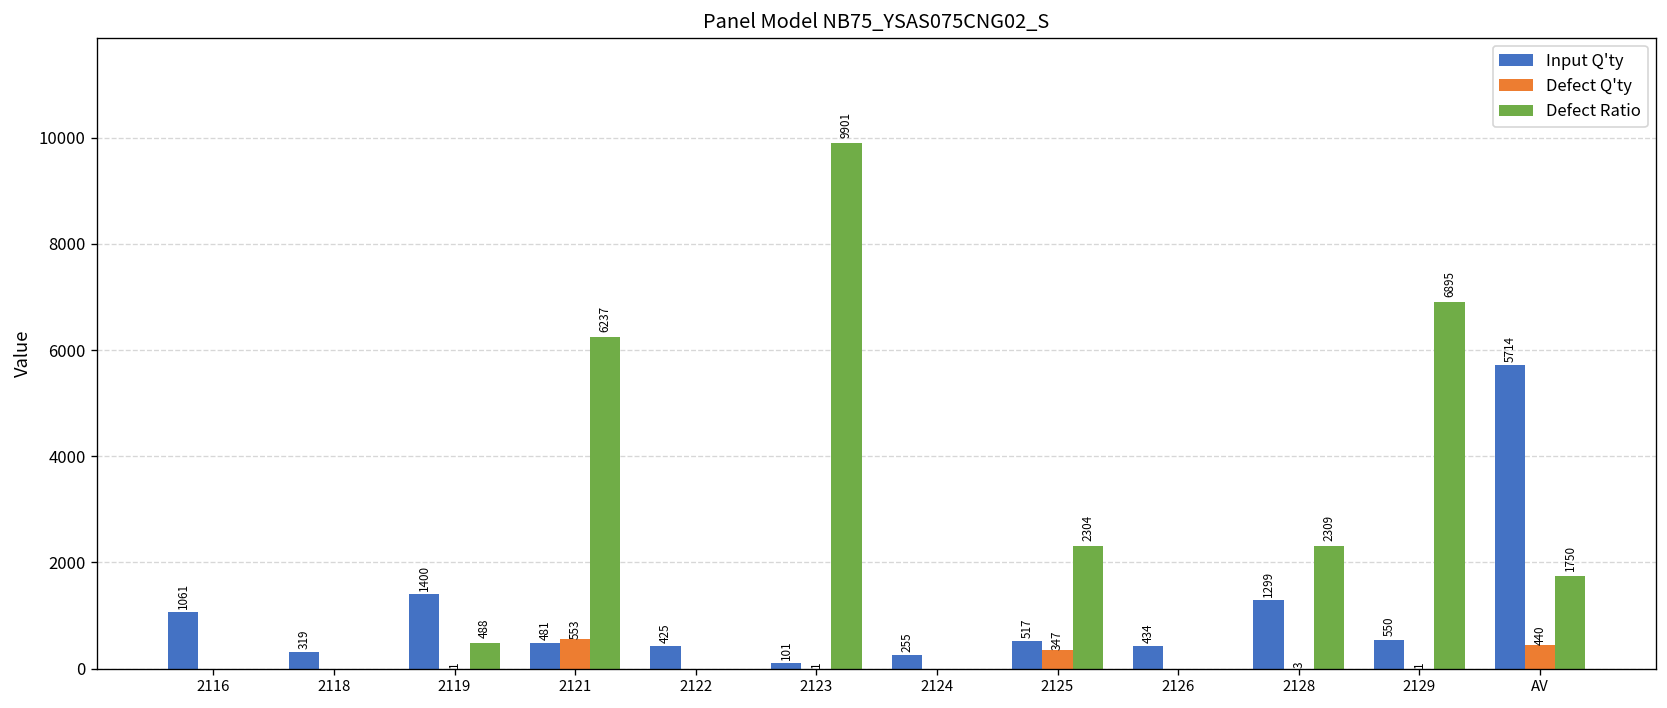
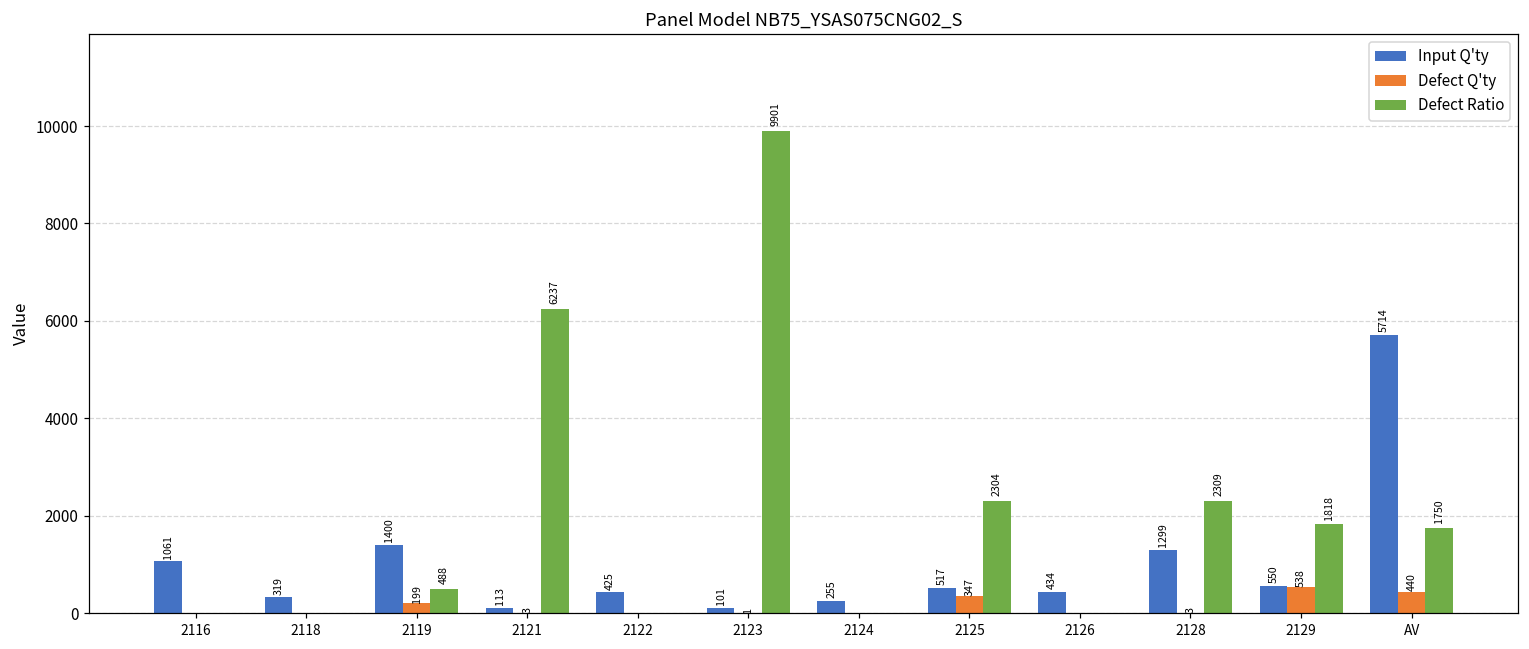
  {
    "Input Q'ty": {
      "2116": 1061,
      "2118": 319,
      "2119": 1400,
-     "2121": 481,
+     "2121": 113,
      "2122": 425,
      "2123": 101,
      "2124": 255,
      "2125": 517,
      "2126": 434,
      "2128": 1299,
      "2129": 550,
      "AV": 5714
    },
    "Defect Q'ty": {
-     "2119": 1,
-     "2121": 553,
+     "2119": 199,
+     "2121": 3,
      "2123": 1,
      "2125": 347,
      "2128": 3,
-     "2129": 1,
+     "2129": 538,
      "AV": 440
    },
    "Defect Ratio": {
      "2119": 488,
      "2121": 6237,
      "2123": 9901,
      "2125": 2304,
      "2128": 2309,
-     "2129": 6895,
+     "2129": 1818,
      "AV": 1750
    }
  }
